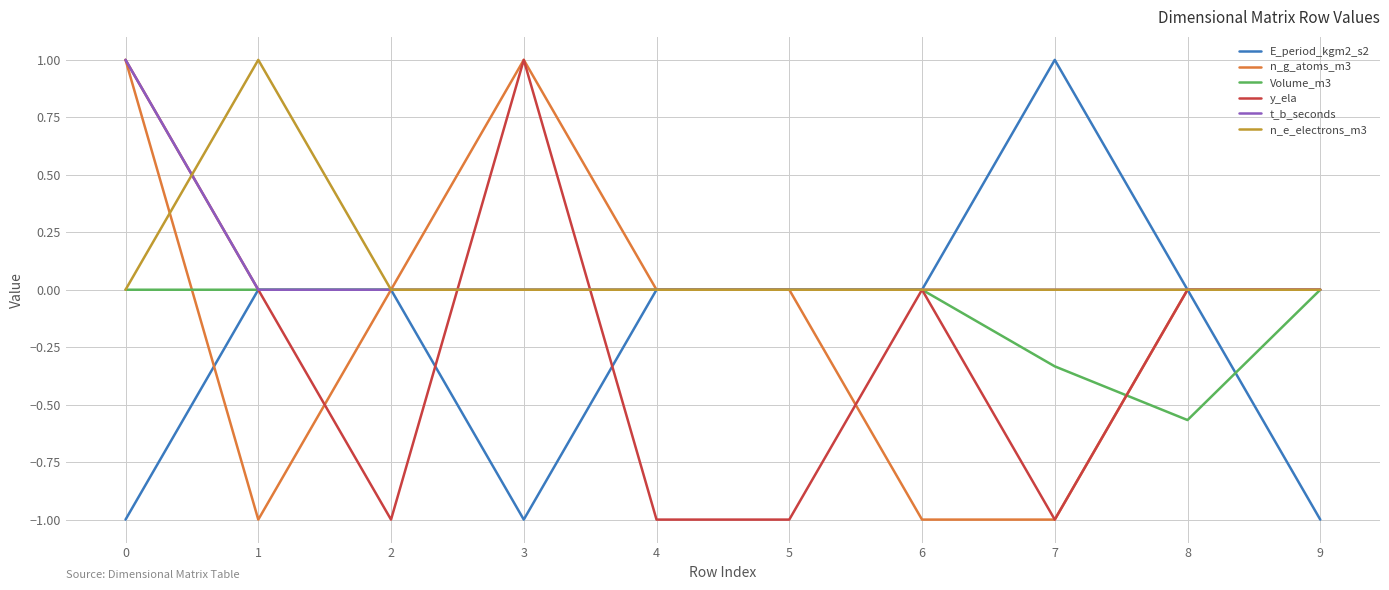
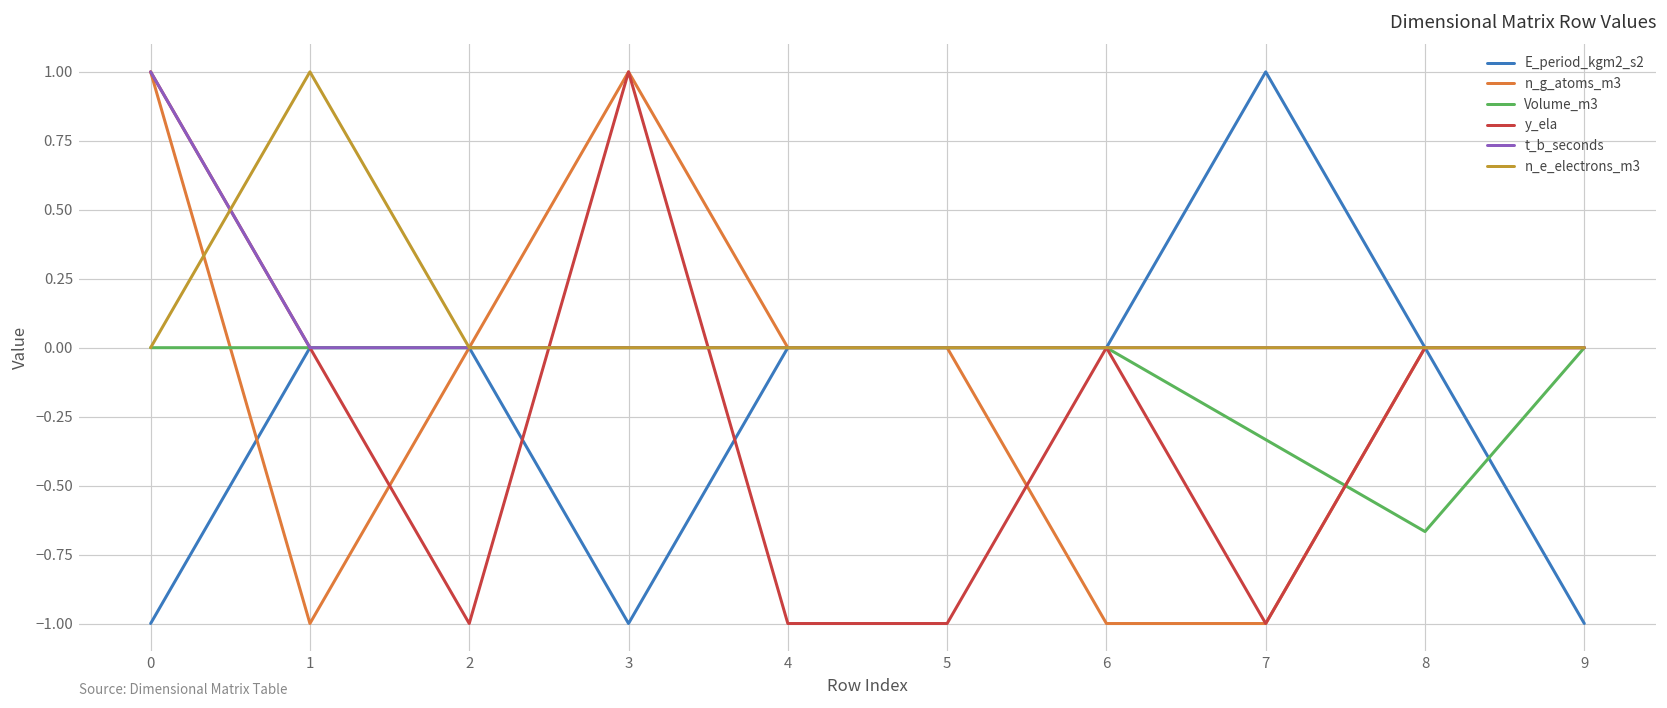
  {
    "E_period_kgm2_s2": {
      "0": -1.00,
      "3": -1.00,
      "7": 1.00,
      "9": -1.00
    },
    "Volume_m3": {
      "7": -0.33,
-     "8": -0.57
+     "8": -0.67
    },
    "y_ela": {
      "2": -1.00,
      "4": -1.00,
      "5": -1.00
    }
  }
